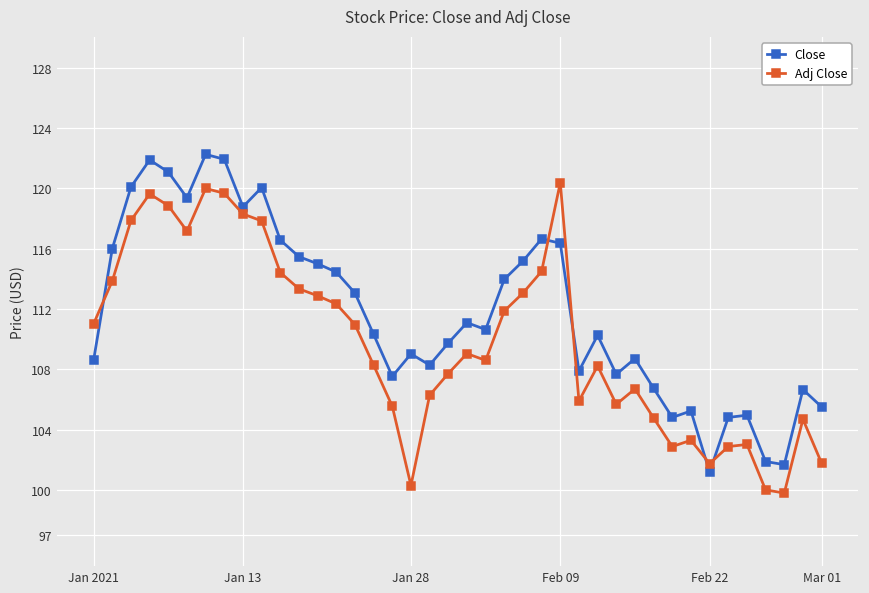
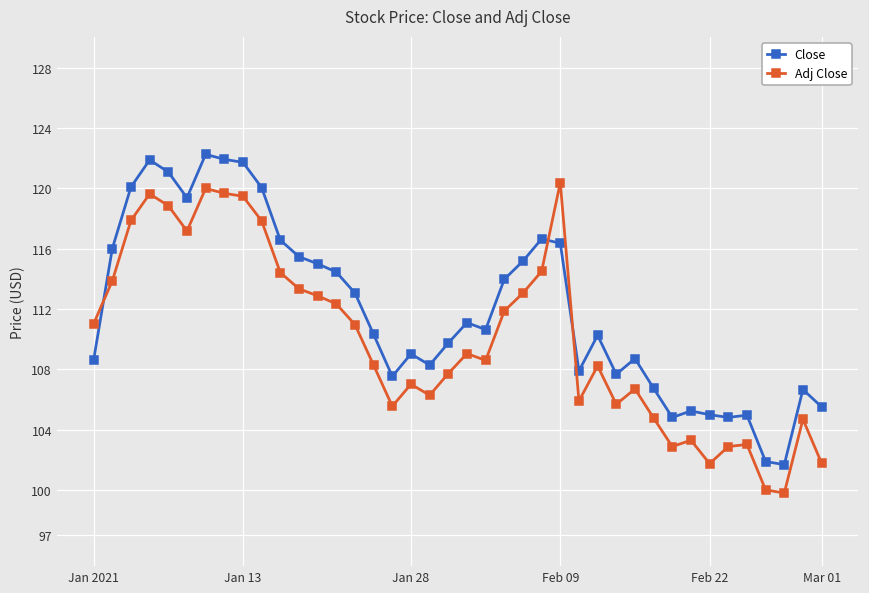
  {
    "Close": {
      "Jan 2021": 108.6,
-     "Jan 13": 118.8,
+     "Jan 13": 121.7,
      "Jan 28": 109.0,
      "Feb 09": 116.4,
-     "Feb 22": 101.2,
+     "Feb 22": 105.0,
      "Mar 01": 105.5
    },
    "Adj Close": {
      "Jan 2021": 111.0,
-     "Jan 13": 118.3,
-     "Jan 28": 100.3,
+     "Jan 13": 119.5,
+     "Jan 28": 107.0,
      "Feb 09": 120.4,
      "Feb 22": 101.8,
      "Mar 01": 101.8
    }
  }
